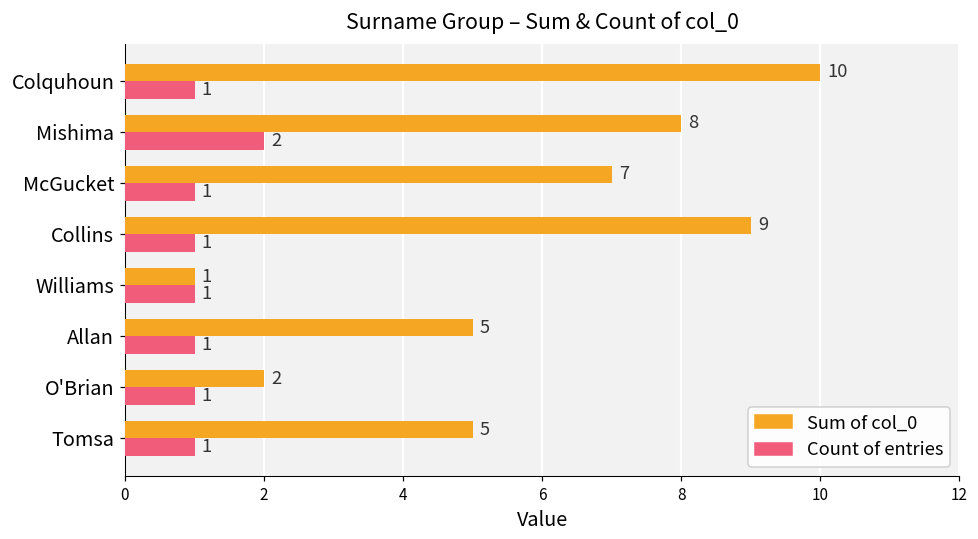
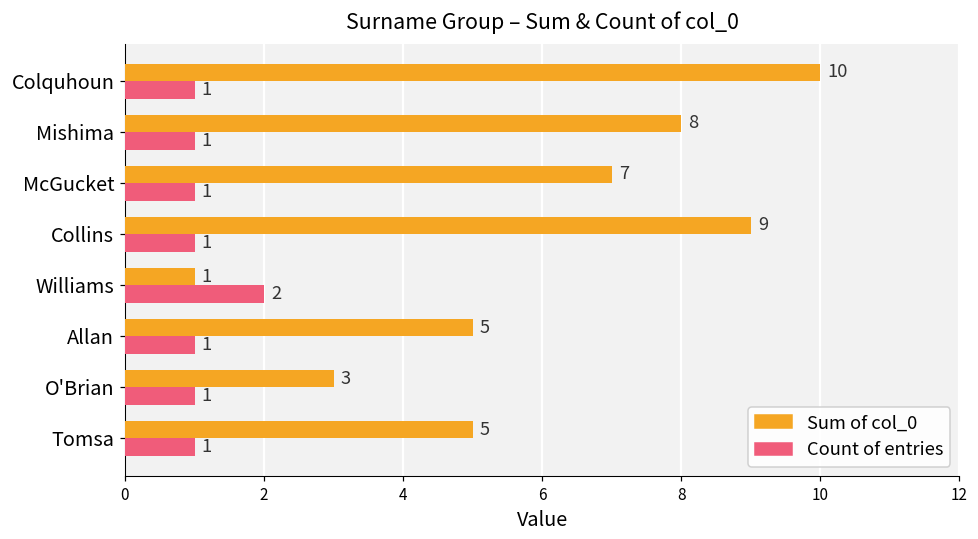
  {
    "Sum of col_0": {
      "Colquhoun": 10,
      "Mishima": 8,
      "McGucket": 7,
      "Collins": 9,
      "Williams": 1,
      "Allan": 5,
-     "O'Brian": 2,
+     "O'Brian": 3,
      "Tomsa": 5
    },
    "Count of entries": {
      "Colquhoun": 1,
-     "Mishima": 2,
+     "Mishima": 1,
      "McGucket": 1,
      "Collins": 1,
-     "Williams": 1,
+     "Williams": 2,
      "Allan": 1,
      "O'Brian": 1,
      "Tomsa": 1
    }
  }
